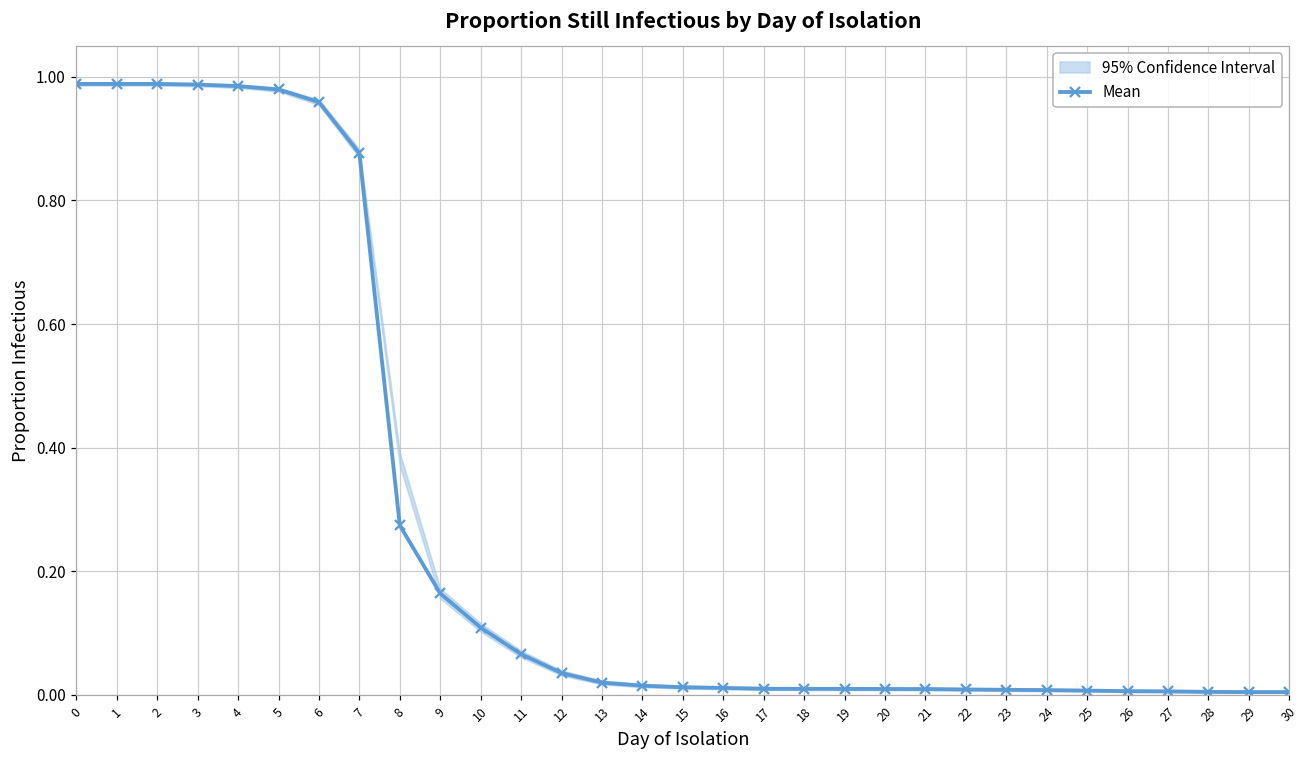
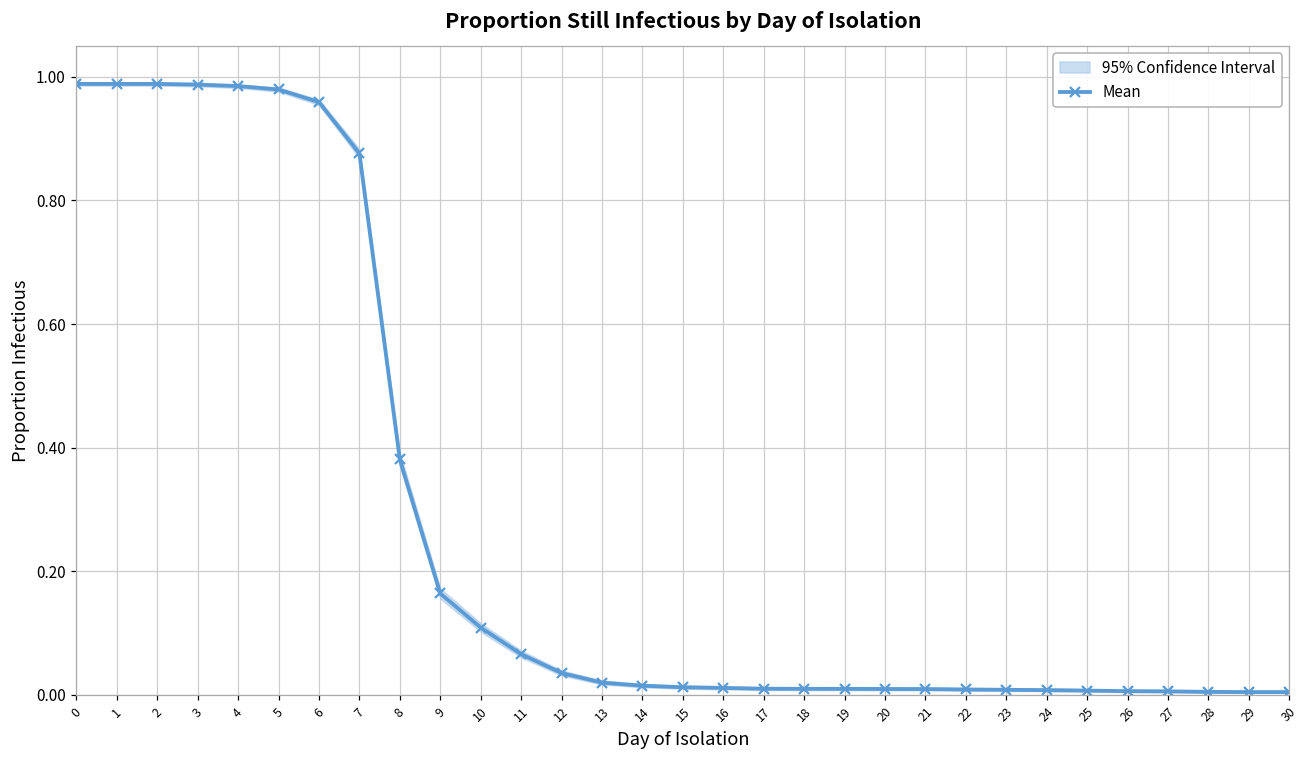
  {
    "Mean": {
      "7": 0.88,
-     "8": 0.27,
+     "8": 0.38,
      "9": 0.16,
      "10": 0.11,
      "11": 0.07
    }
  }
